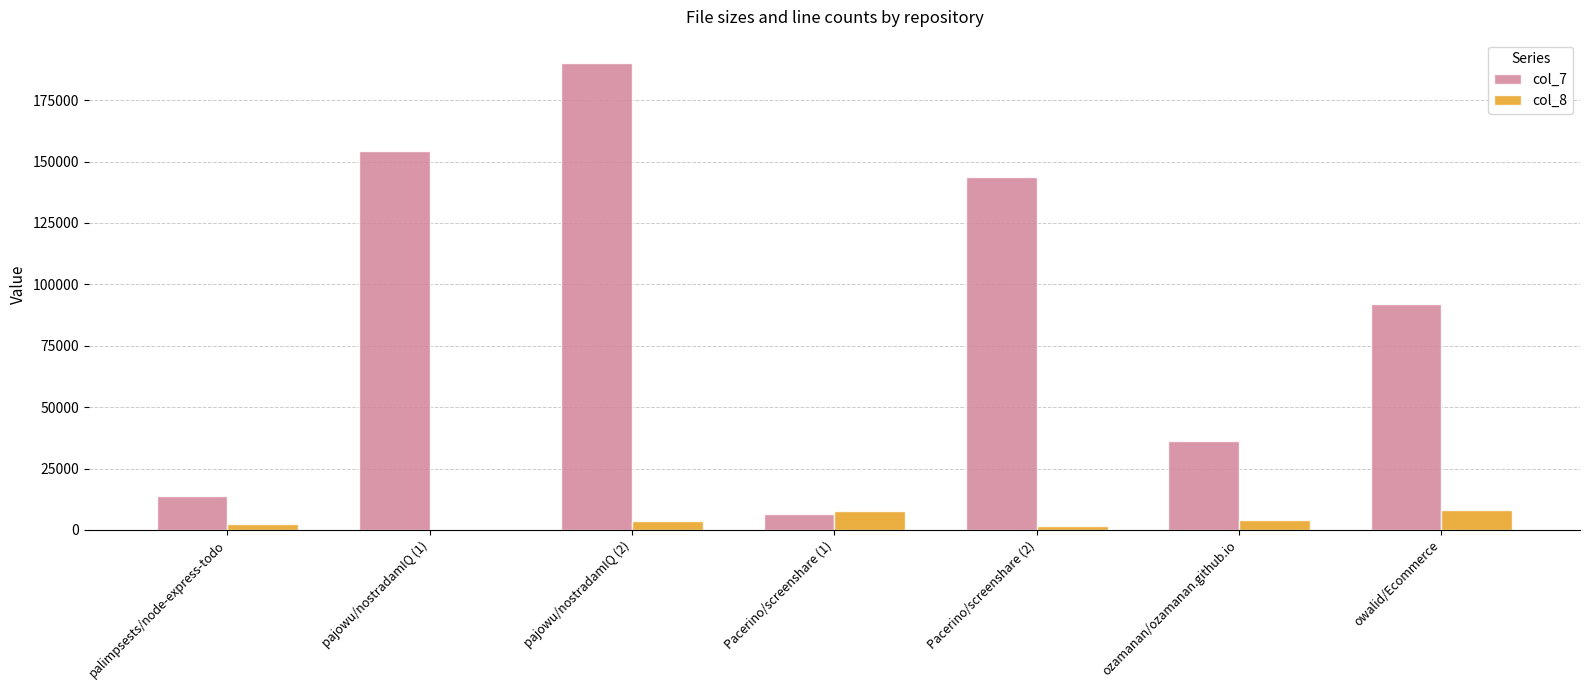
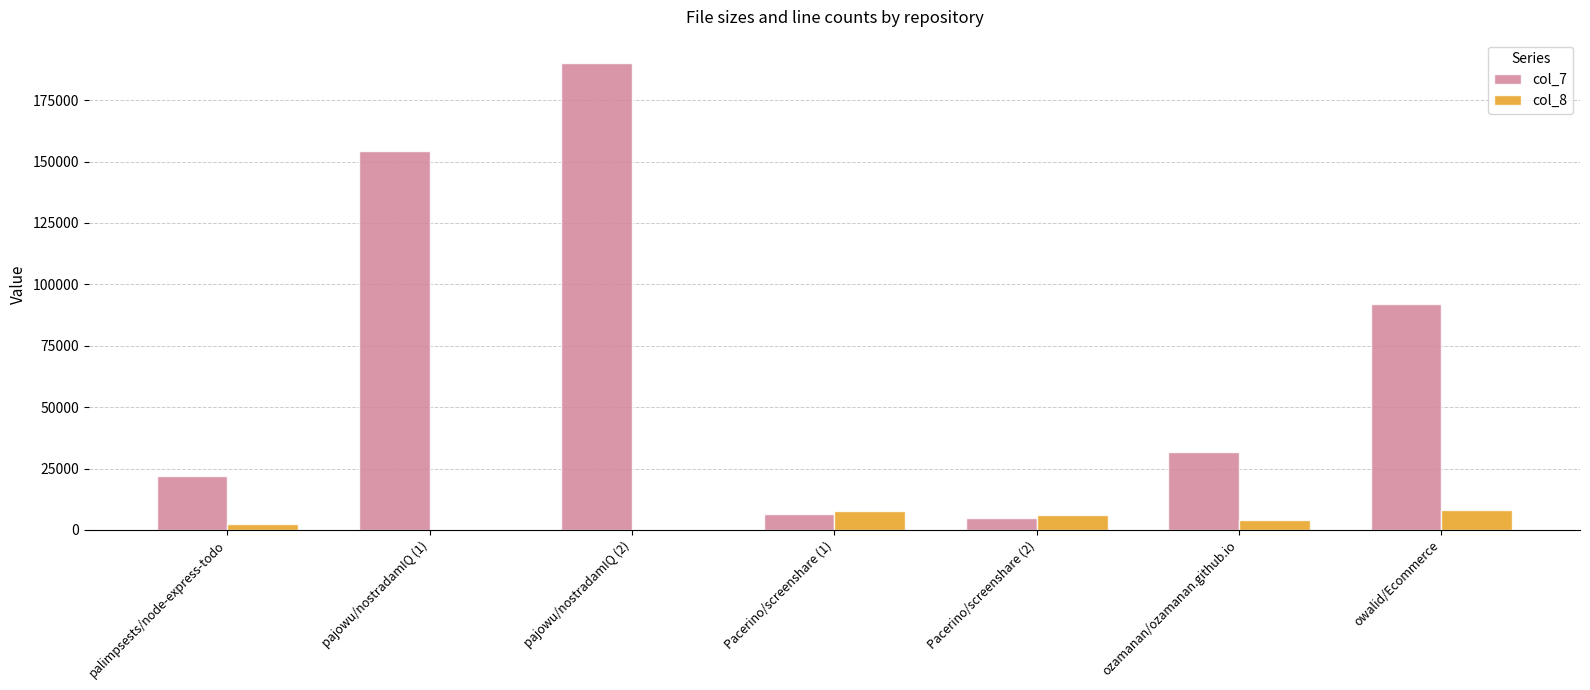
  {
    "col_7": {
-     "palimpsests/node-express-todo": 14000,
+     "palimpsests/node-express-todo": 22000,
      "pajowu/nostradamIQ (1)": 154000,
      "pajowu/nostradamIQ (2)": 190000,
      "Pacerino/screenshare (1)": 6000,
-     "Pacerino/screenshare (2)": 144000,
-     "ozamanan/ozamanan.github.io": 36000,
+     "Pacerino/screenshare (2)": 5000,
+     "ozamanan/ozamanan.github.io": 32000,
      "owalid/Ecommerce": 92000
    },
    "col_8": {
      "palimpsests/node-express-todo": 2000,
-     "pajowu/nostradamIQ (2)": 4000,
+     "pajowu/nostradamIQ (2)": 0,
      "Pacerino/screenshare (1)": 8000,
-     "Pacerino/screenshare (2)": 2000,
+     "Pacerino/screenshare (2)": 6000,
      "ozamanan/ozamanan.github.io": 4000,
      "owalid/Ecommerce": 8000
    }
  }
